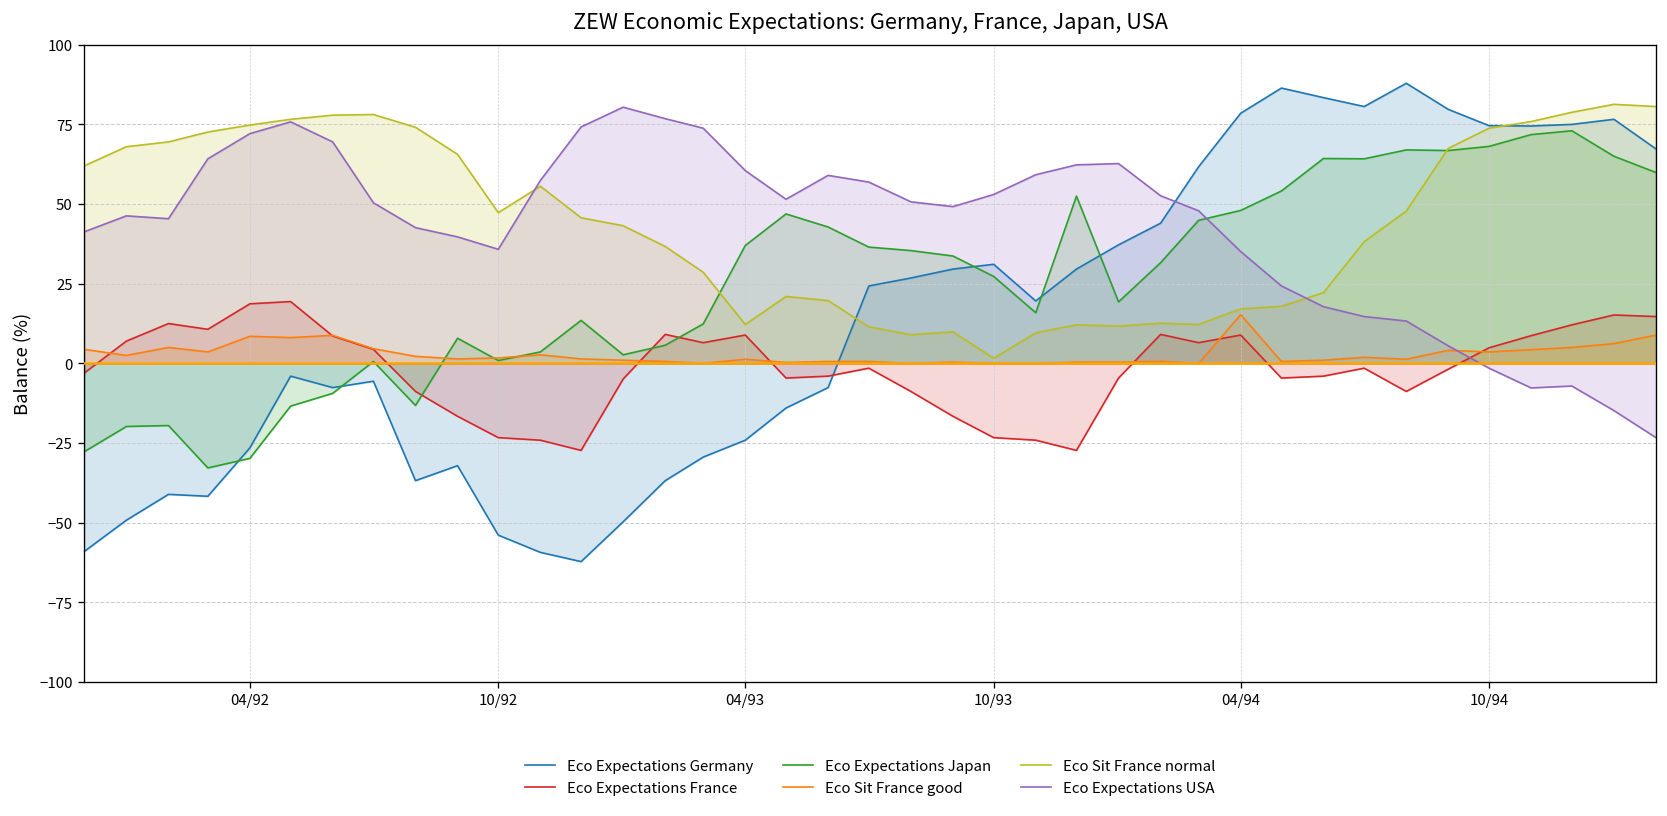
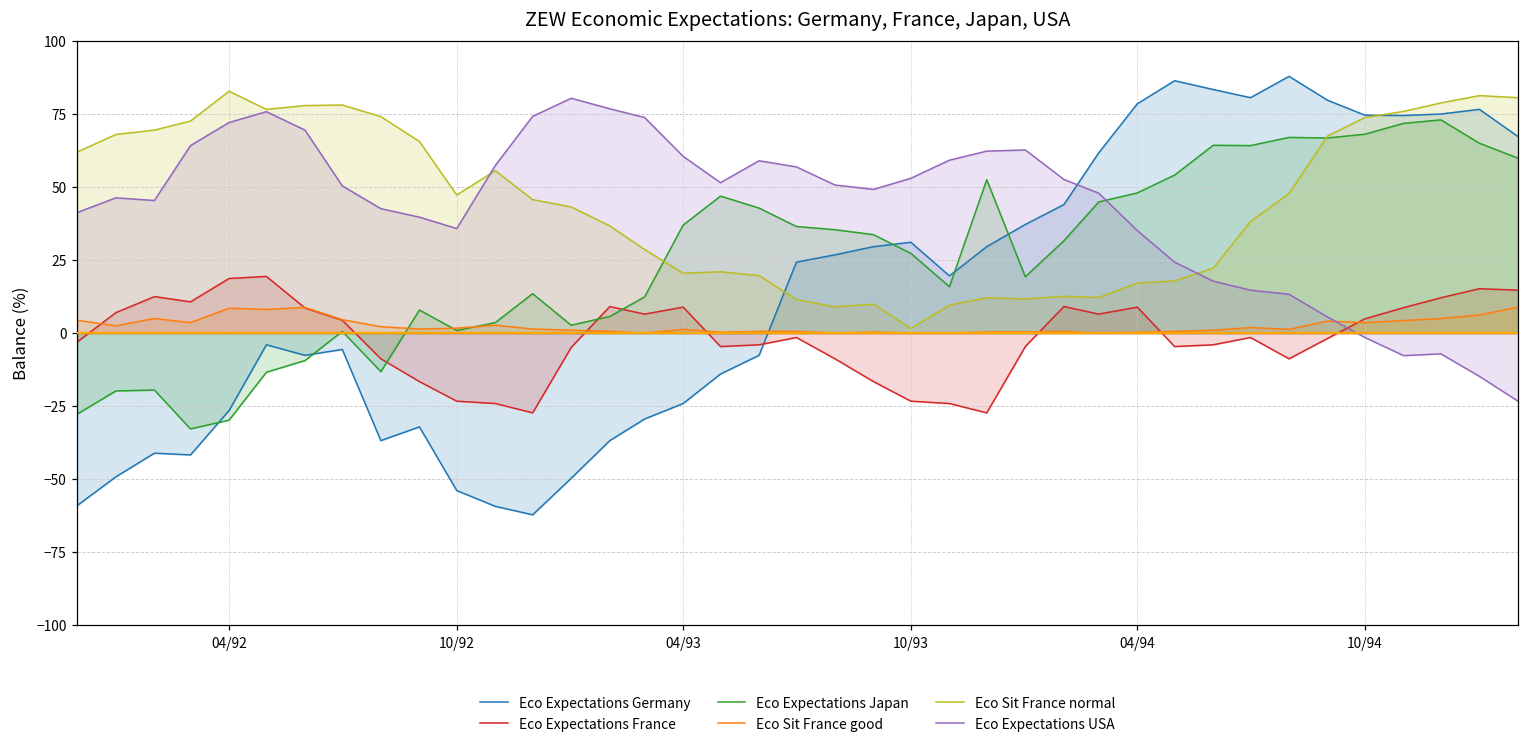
  {
    "Eco Sit France good": {
      "04/92": 9,
      "04/93": 1,
-     "04/94": 15,
+     "04/94": 0,
      "10/94": 4
    },
    "Eco Sit France normal": {
-     "04/92": 75,
+     "04/92": 83,
      "10/92": 47,
-     "04/93": 12,
+     "04/93": 21,
      "10/93": 2,
      "04/94": 17
    }
  }
